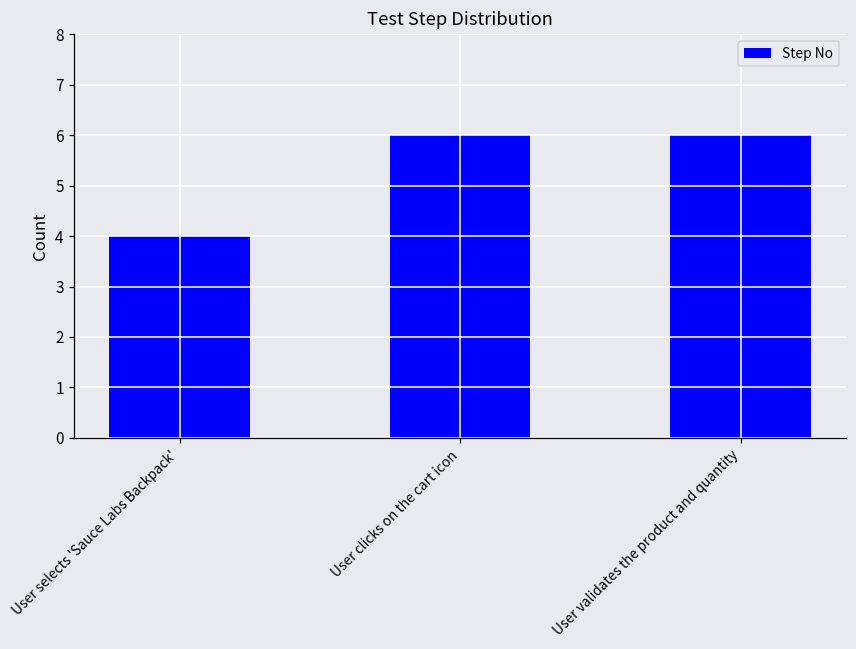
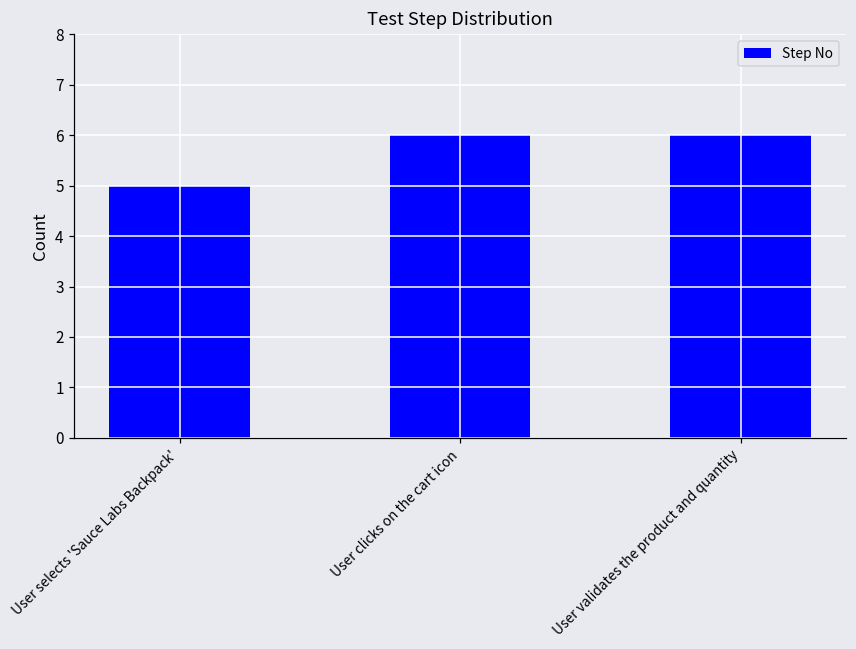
  {
-   "User selects 'Sauce Labs Backpack'": 4,
+   "User selects 'Sauce Labs Backpack'": 5,
    "User clicks on the cart icon": 6,
    "User validates the product and quantity": 6
  }
